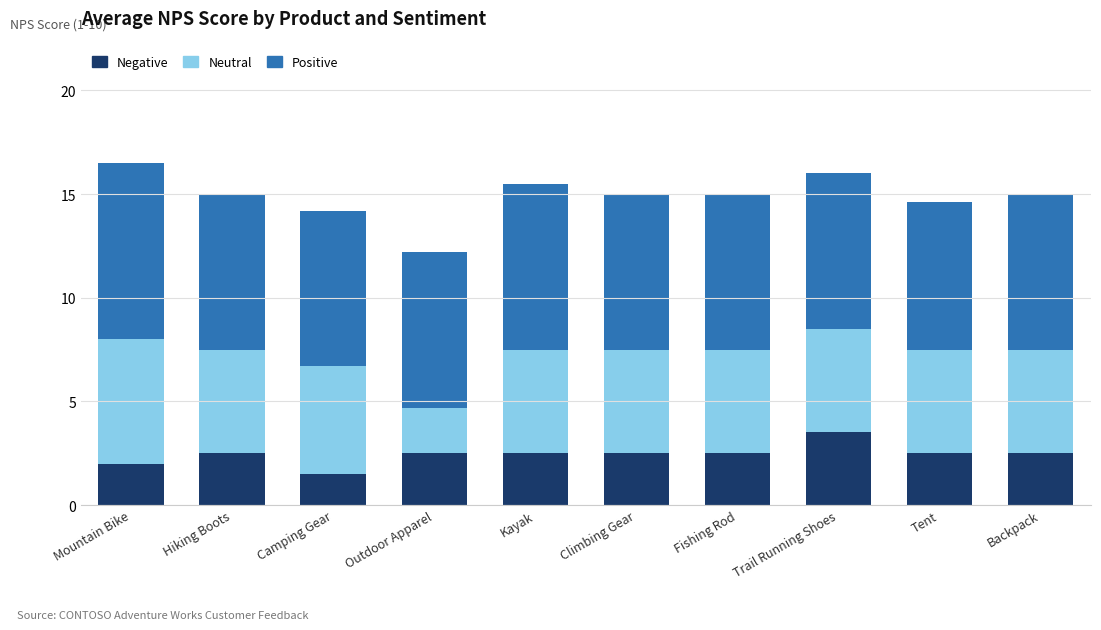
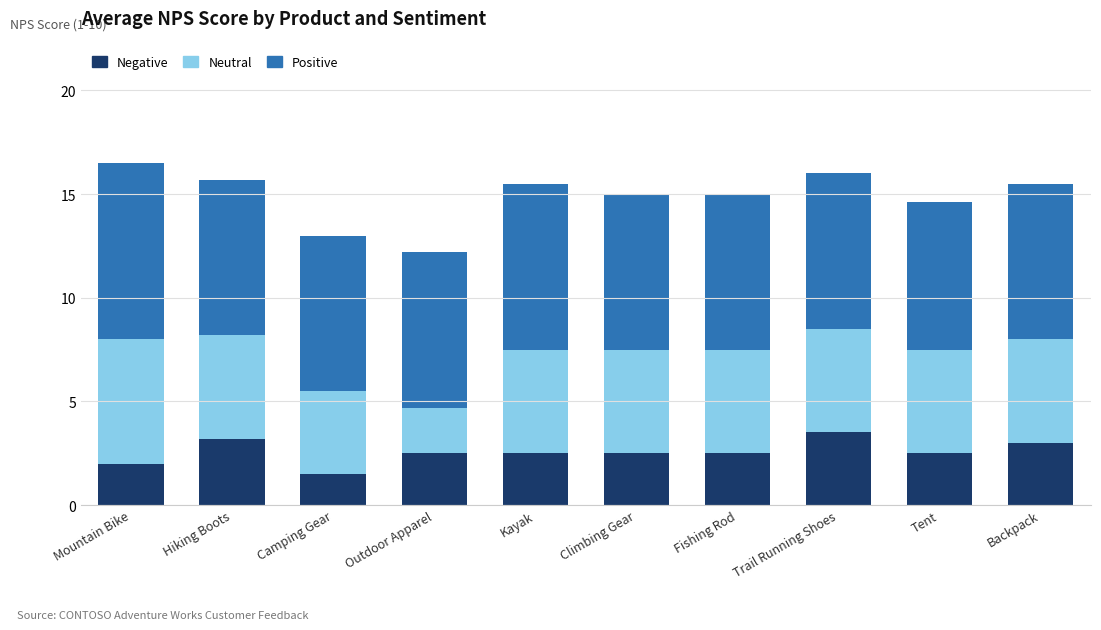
  {
    "Negative": {
      "Mountain Bike": 2.0,
-     "Hiking Boots": 2.5,
+     "Hiking Boots": 3.2,
      "Camping Gear": 1.5,
      "Outdoor Apparel": 2.5,
      "Kayak": 2.5,
      "Climbing Gear": 2.5,
      "Fishing Rod": 2.5,
      "Trail Running Shoes": 3.5,
      "Tent": 2.5,
-     "Backpack": 2.5
+     "Backpack": 3.0
    },
    "Neutral": {
      "Mountain Bike": 6.0,
      "Hiking Boots": 5.0,
-     "Camping Gear": 5.2,
+     "Camping Gear": 4.0,
      "Outdoor Apparel": 2.2,
      "Kayak": 5.0,
      "Climbing Gear": 5.0,
      "Fishing Rod": 5.0,
      "Trail Running Shoes": 5.0,
      "Tent": 5.0,
      "Backpack": 5.0
    },
    "Positive": {
      "Mountain Bike": 8.5,
      "Hiking Boots": 7.5,
      "Camping Gear": 7.5,
      "Outdoor Apparel": 7.5,
      "Kayak": 8.0,
      "Climbing Gear": 7.5,
      "Fishing Rod": 7.5,
      "Trail Running Shoes": 7.5,
      "Tent": 7.1,
      "Backpack": 7.5
    }
  }
